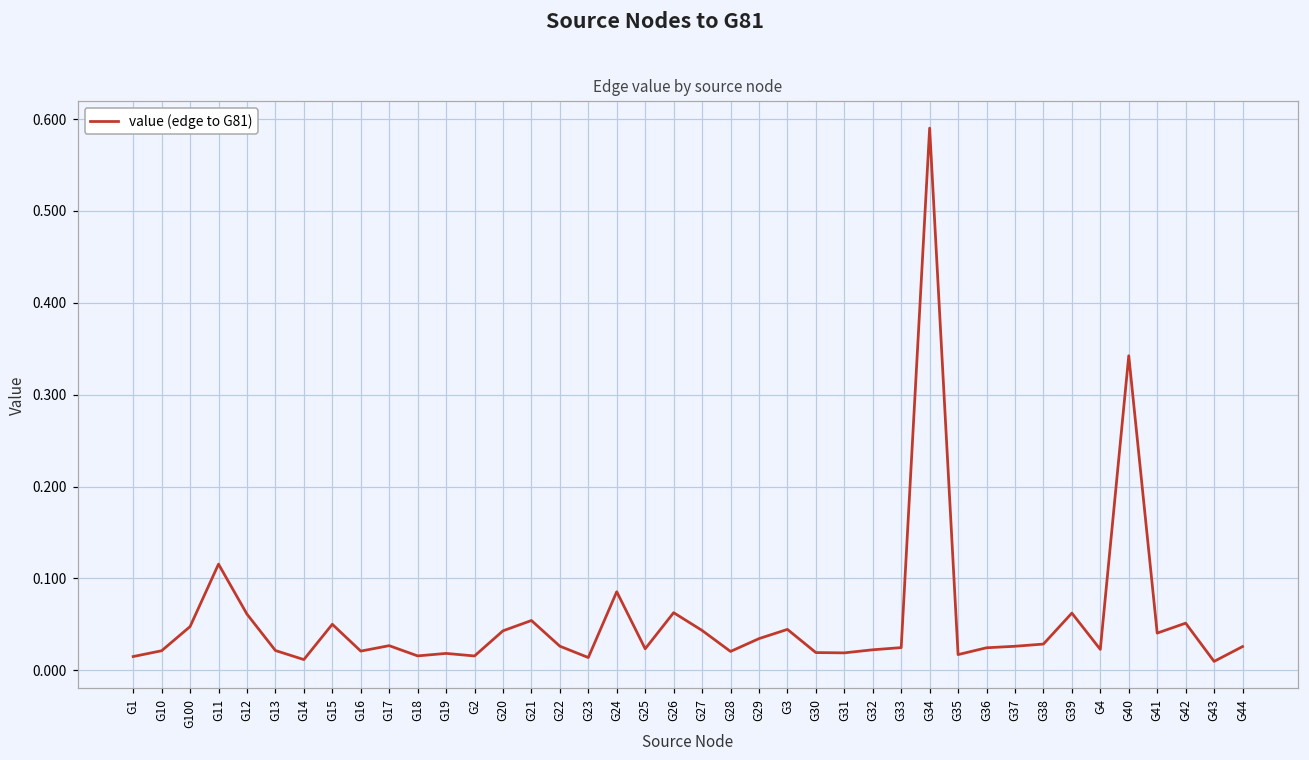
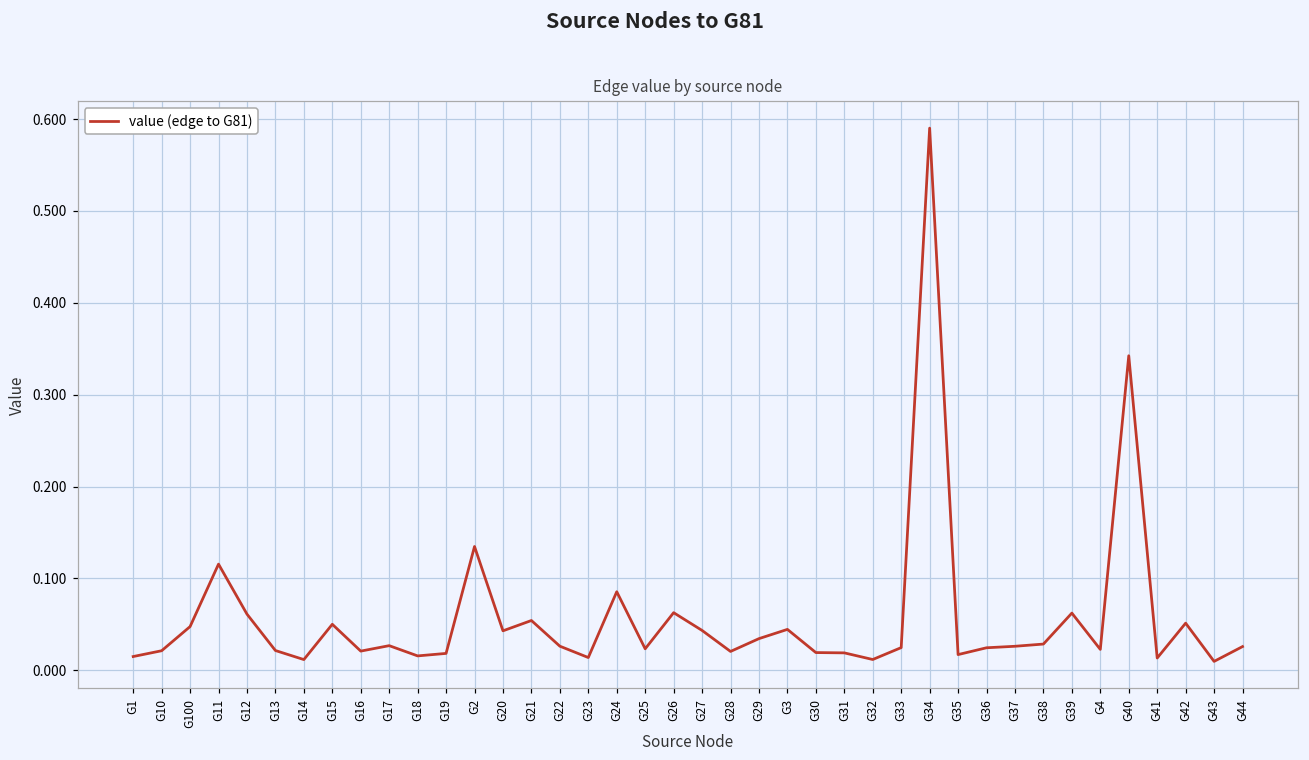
  {
    "G1": 0.02,
    "G10": 0.02,
    "G100": 0.05,
    "G11": 0.12,
    "G12": 0.06,
    "G13": 0.02,
    "G14": 0.01,
    "G15": 0.05,
    "G16": 0.02,
    "G17": 0.03,
    "G18": 0.02,
    "G19": 0.02,
-   "G2": 0.02,
+   "G2": 0.13,
    "G20": 0.04,
    "G21": 0.05,
    "G22": 0.03,
    "G23": 0.01,
    "G24": 0.09,
    "G25": 0.02,
    "G26": 0.06,
    "G27": 0.04,
    "G28": 0.02,
    "G29": 0.03,
    "G3": 0.04,
    "G30": 0.02,
    "G31": 0.02,
-   "G32": 0.02,
+   "G32": 0.01,
    "G33": 0.02,
    "G34": 0.59,
    "G35": 0.02,
    "G36": 0.02,
    "G37": 0.03,
    "G38": 0.03,
    "G39": 0.06,
    "G4": 0.02,
    "G40": 0.34,
-   "G41": 0.04,
+   "G41": 0.01,
    "G42": 0.05,
    "G43": 0.01,
    "G44": 0.03
  }
